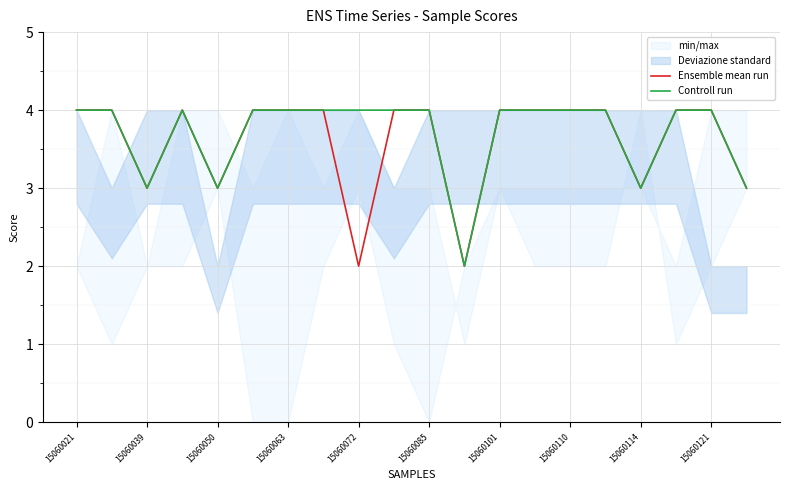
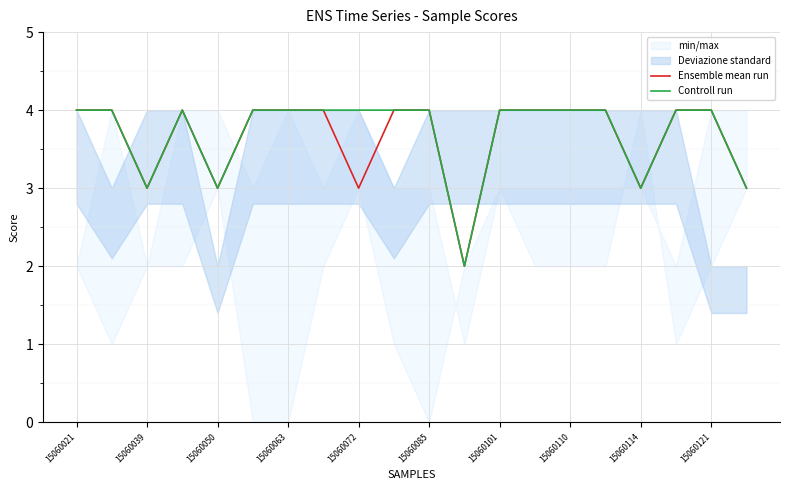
  {
    "Ensemble mean run": {
-     "15060072": 2
+     "15060072": 3
    }
  }
